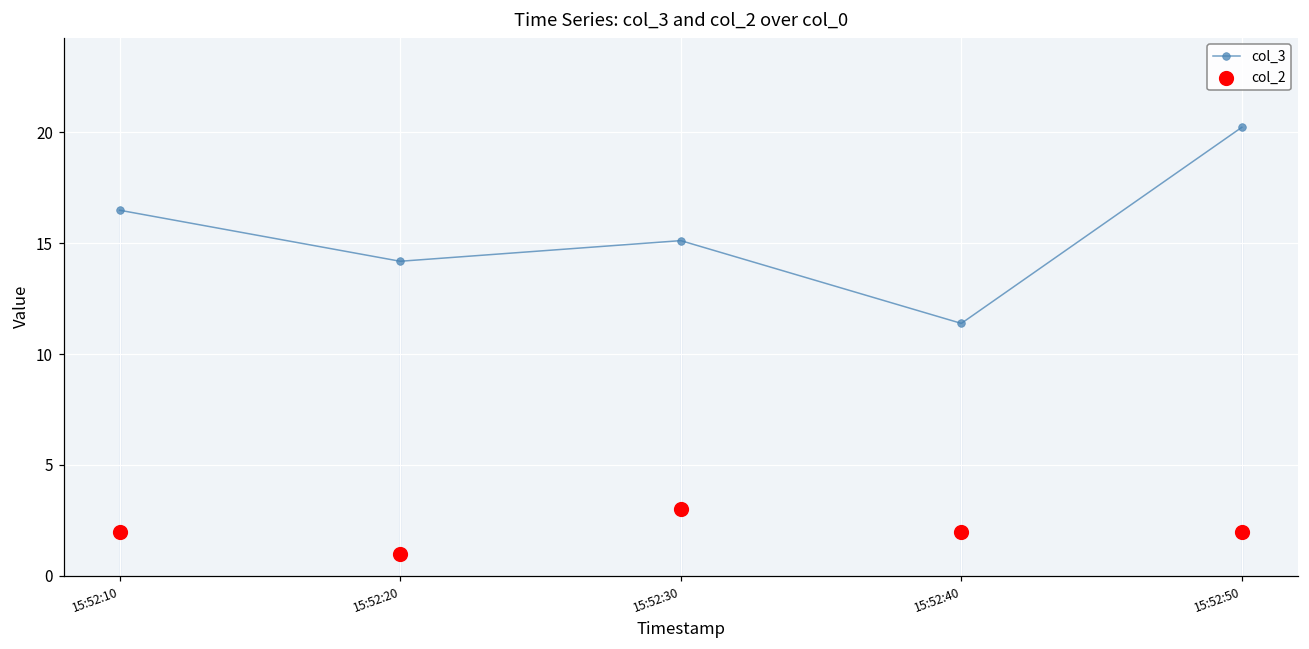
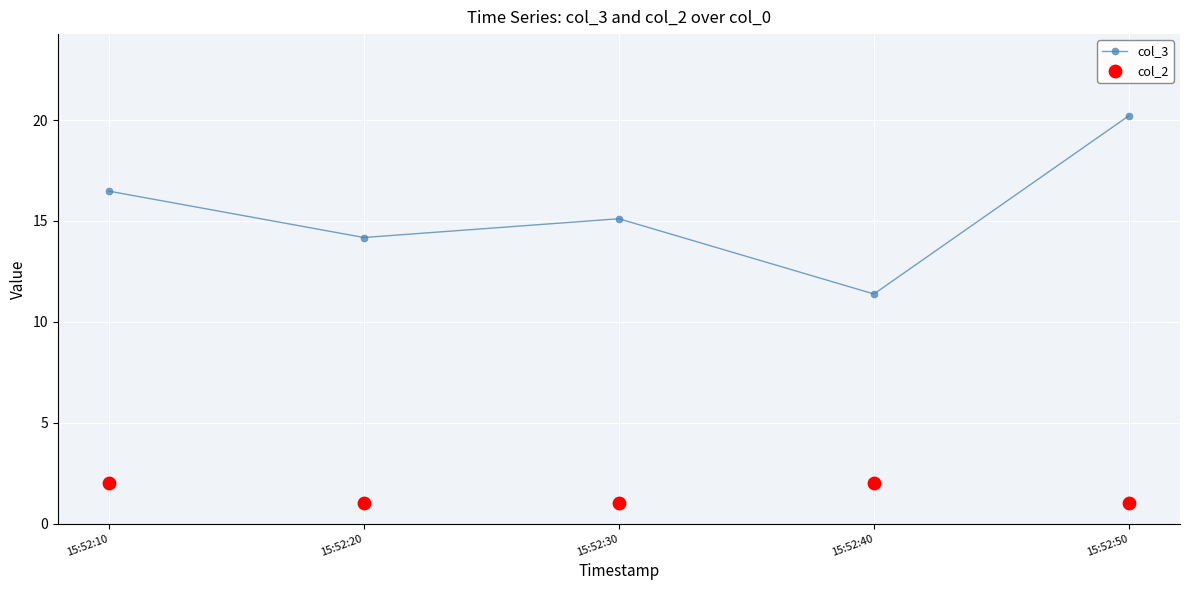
  {
    "col_2": {
-     "15:52:30": 3,
-     "15:52:50": 2
+     "15:52:30": 1,
+     "15:52:50": 1
    }
  }
